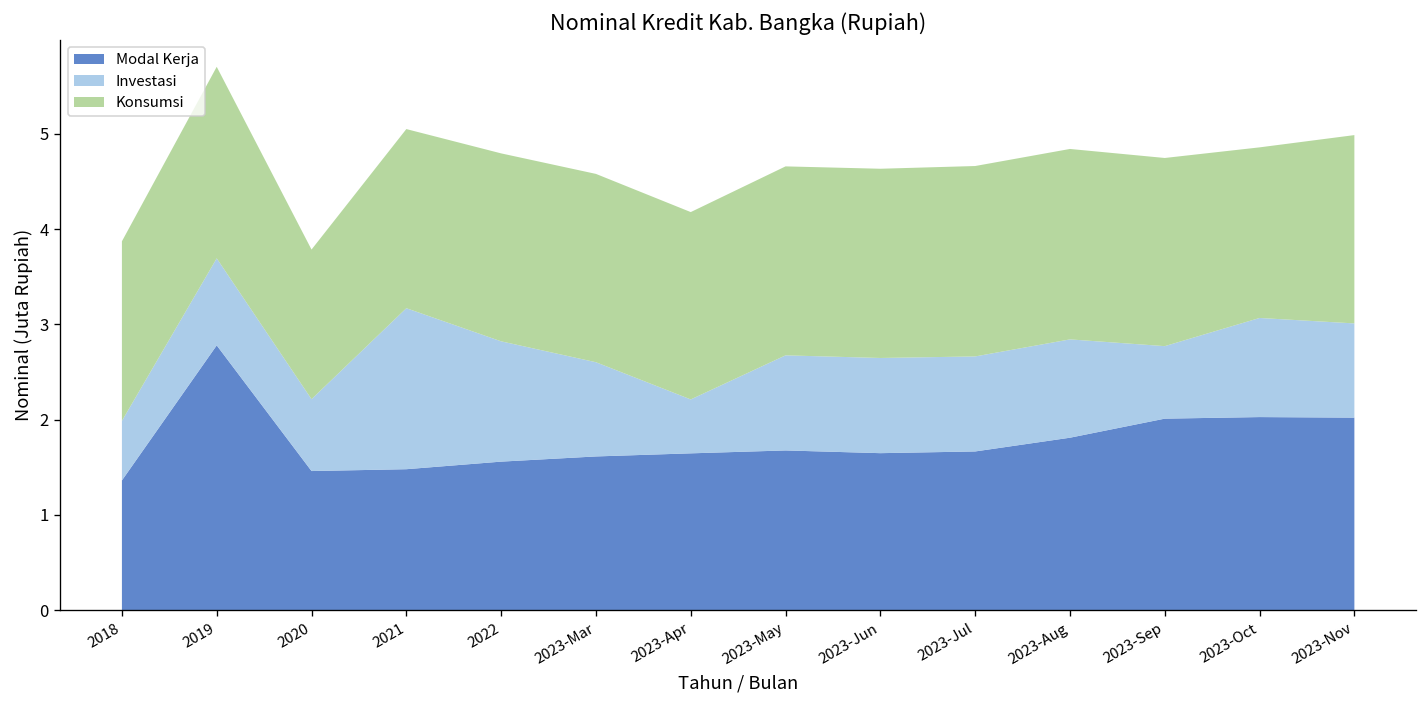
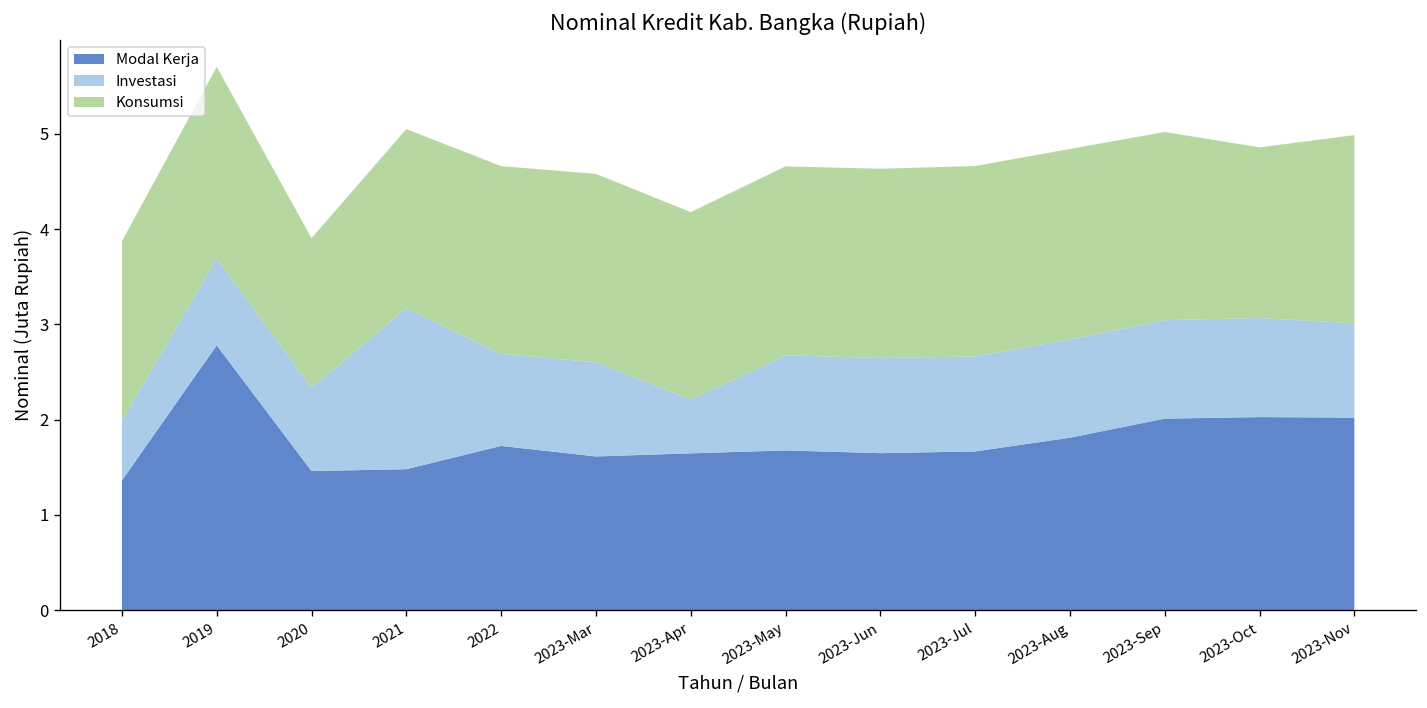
  {
    "Modal Kerja": {
      "2018": 1.4,
      "2019": 2.8,
      "2020": 1.5,
      "2021": 1.5,
-     "2022": 1.6,
+     "2022": 1.7,
      "2023-Mar": 1.6,
      "2023-Apr": 1.6,
      "2023-May": 1.7,
      "2023-Jun": 1.6,
      "2023-Jul": 1.7,
      "2023-Aug": 1.8,
      "2023-Sep": 2.0,
      "2023-Oct": 2.0,
      "2023-Nov": 2.0
    },
    "Investasi": {
      "2018": 0.6,
      "2019": 0.9,
-     "2020": 0.8,
+     "2020": 0.9,
      "2021": 1.7,
-     "2022": 1.3,
+     "2022": 1.0,
      "2023-Mar": 1.0,
      "2023-Apr": 0.6,
      "2023-May": 1.0,
      "2023-Jun": 1.0,
      "2023-Jul": 1.0,
      "2023-Aug": 1.0,
-     "2023-Sep": 0.8,
+     "2023-Sep": 1.0,
      "2023-Oct": 1.0,
      "2023-Nov": 1.0
    },
    "Konsumsi": {
      "2018": 1.9,
      "2019": 2.0,
      "2020": 1.6,
      "2021": 1.9,
      "2022": 2.0,
      "2023-Mar": 2.0,
      "2023-Apr": 2.0,
      "2023-May": 2.0,
      "2023-Jun": 2.0,
      "2023-Jul": 2.0,
      "2023-Aug": 2.0,
      "2023-Sep": 2.0,
      "2023-Oct": 1.8,
      "2023-Nov": 2.0
    }
  }
